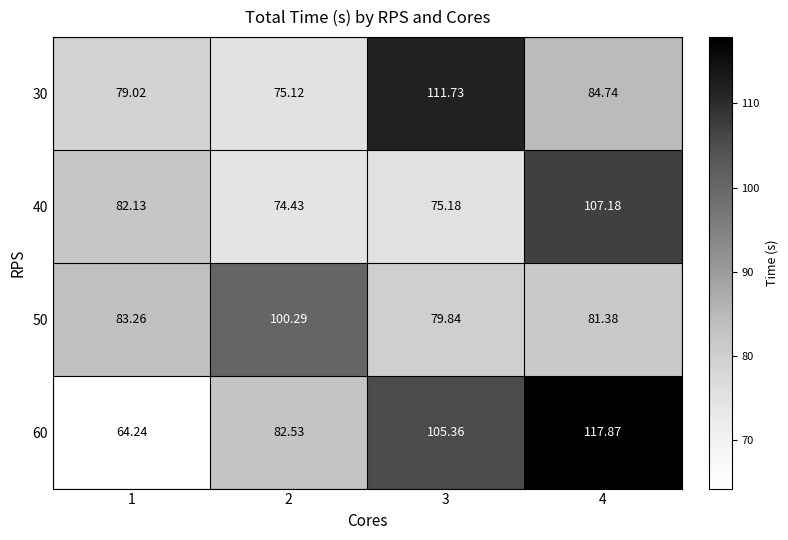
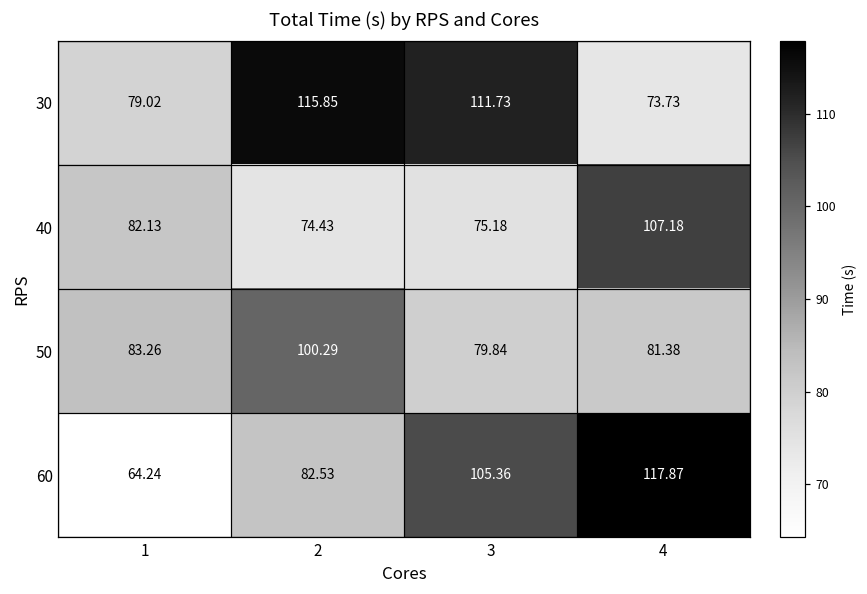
  {
    "30": {
      "1": 79.02,
-     "2": 75.12,
+     "2": 115.85,
      "3": 111.73,
-     "4": 84.74
+     "4": 73.73
    },
    "40": {
      "1": 82.13,
      "2": 74.43,
      "3": 75.18,
      "4": 107.18
    },
    "50": {
      "1": 83.26,
      "2": 100.29,
      "3": 79.84,
      "4": 81.38
    },
    "60": {
      "1": 64.24,
      "2": 82.53,
      "3": 105.36,
      "4": 117.87
    }
  }
